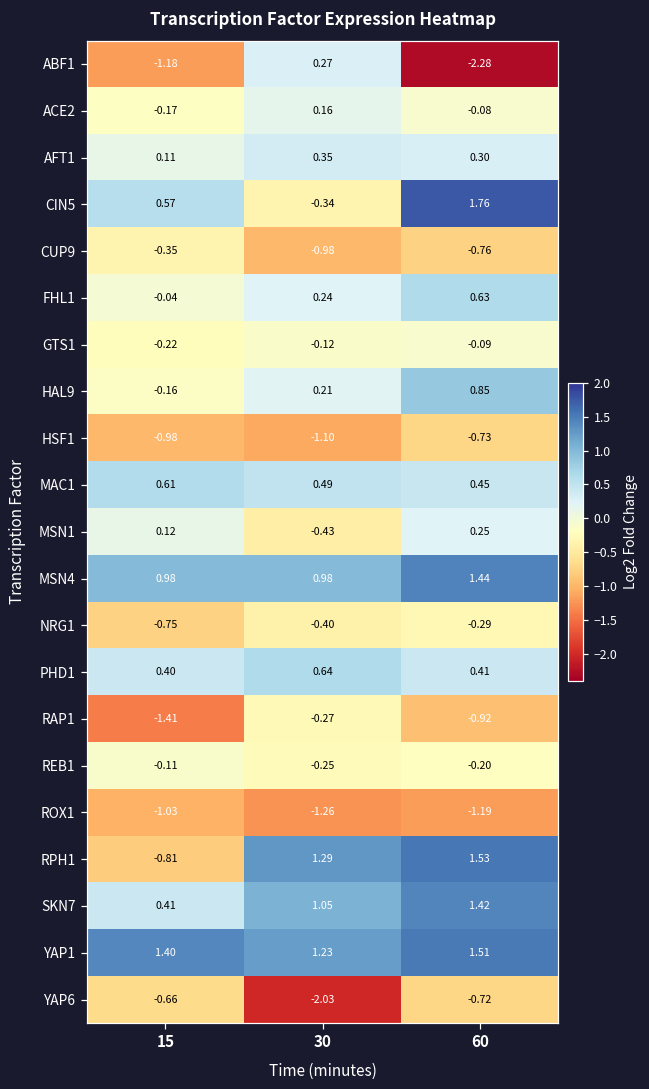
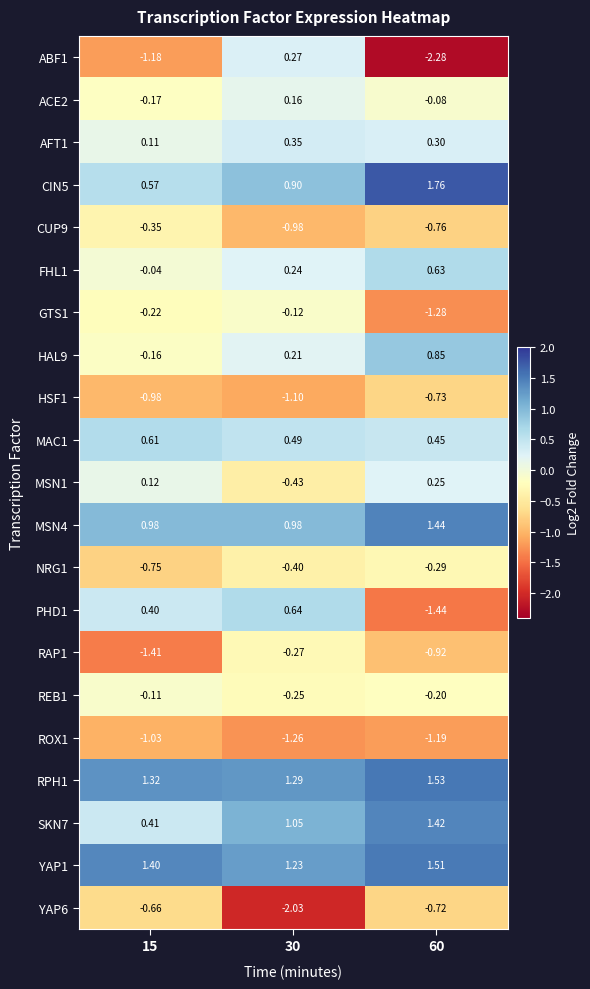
  {
    "ABF1": {
      "15": -1.18,
      "30": 0.27,
      "60": -2.28
    },
    "ACE2": {
      "15": -0.17,
      "30": 0.16,
      "60": -0.08
    },
    "AFT1": {
      "15": 0.11,
      "30": 0.35,
      "60": 0.30
    },
    "CIN5": {
      "15": 0.57,
-     "30": -0.34,
+     "30": 0.90,
      "60": 1.76
    },
    "CUP9": {
      "15": -0.35,
      "30": -0.98,
      "60": -0.76
    },
    "FHL1": {
      "15": -0.04,
      "30": 0.24,
      "60": 0.63
    },
    "GTS1": {
      "15": -0.22,
      "30": -0.12,
-     "60": -0.09
+     "60": -1.28
    },
    "HAL9": {
      "15": -0.16,
      "30": 0.21,
      "60": 0.85
    },
    "HSF1": {
      "15": -0.98,
      "30": -1.10,
      "60": -0.73
    },
    "MAC1": {
      "15": 0.61,
      "30": 0.49,
      "60": 0.45
    },
    "MSN1": {
      "15": 0.12,
      "30": -0.43,
      "60": 0.25
    },
    "MSN4": {
      "15": 0.98,
      "30": 0.98,
      "60": 1.44
    },
    "NRG1": {
      "15": -0.75,
      "30": -0.40,
      "60": -0.29
    },
    "PHD1": {
      "15": 0.40,
      "30": 0.64,
-     "60": 0.41
+     "60": -1.44
    },
    "RAP1": {
      "15": -1.41,
      "30": -0.27,
      "60": -0.92
    },
    "REB1": {
      "15": -0.11,
      "30": -0.25,
      "60": -0.20
    },
    "ROX1": {
      "15": -1.03,
      "30": -1.26,
      "60": -1.19
    },
    "RPH1": {
-     "15": -0.81,
+     "15": 1.32,
      "30": 1.29,
      "60": 1.53
    },
    "SKN7": {
      "15": 0.41,
      "30": 1.05,
      "60": 1.42
    },
    "YAP1": {
      "15": 1.40,
      "30": 1.23,
      "60": 1.51
    },
    "YAP6": {
      "15": -0.66,
      "30": -2.03,
      "60": -0.72
    }
  }
